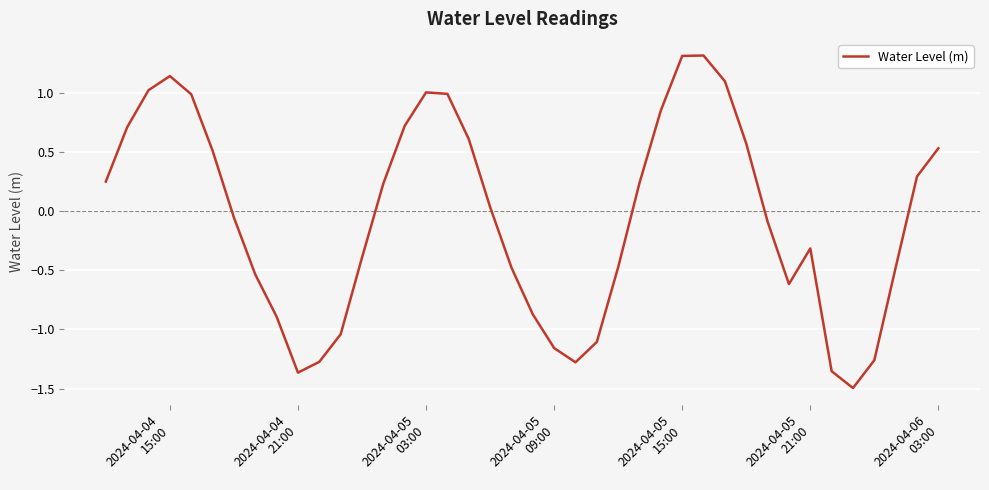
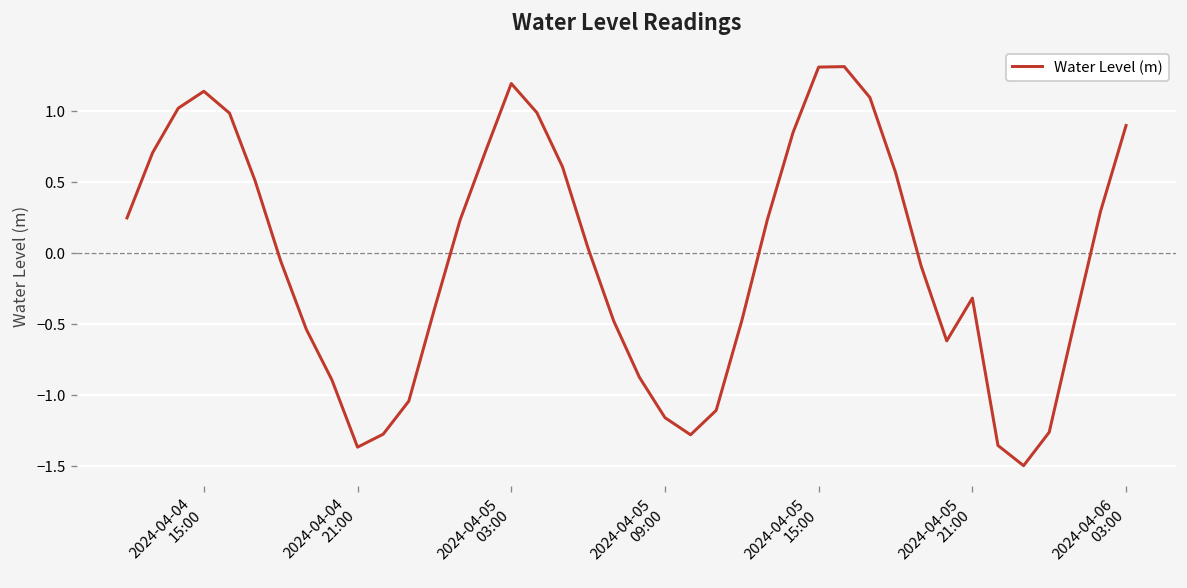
  {
    "2024-04-04 15:00": 1.14,
    "2024-04-04 21:00": -1.37,
-   "2024-04-05 03:00": 1.00,
+   "2024-04-05 03:00": 1.20,
    "2024-04-05 09:00": -1.16,
    "2024-04-05 15:00": 1.31,
    "2024-04-05 21:00": -0.32,
-   "2024-04-06 03:00": 0.53
+   "2024-04-06 03:00": 0.90
  }
